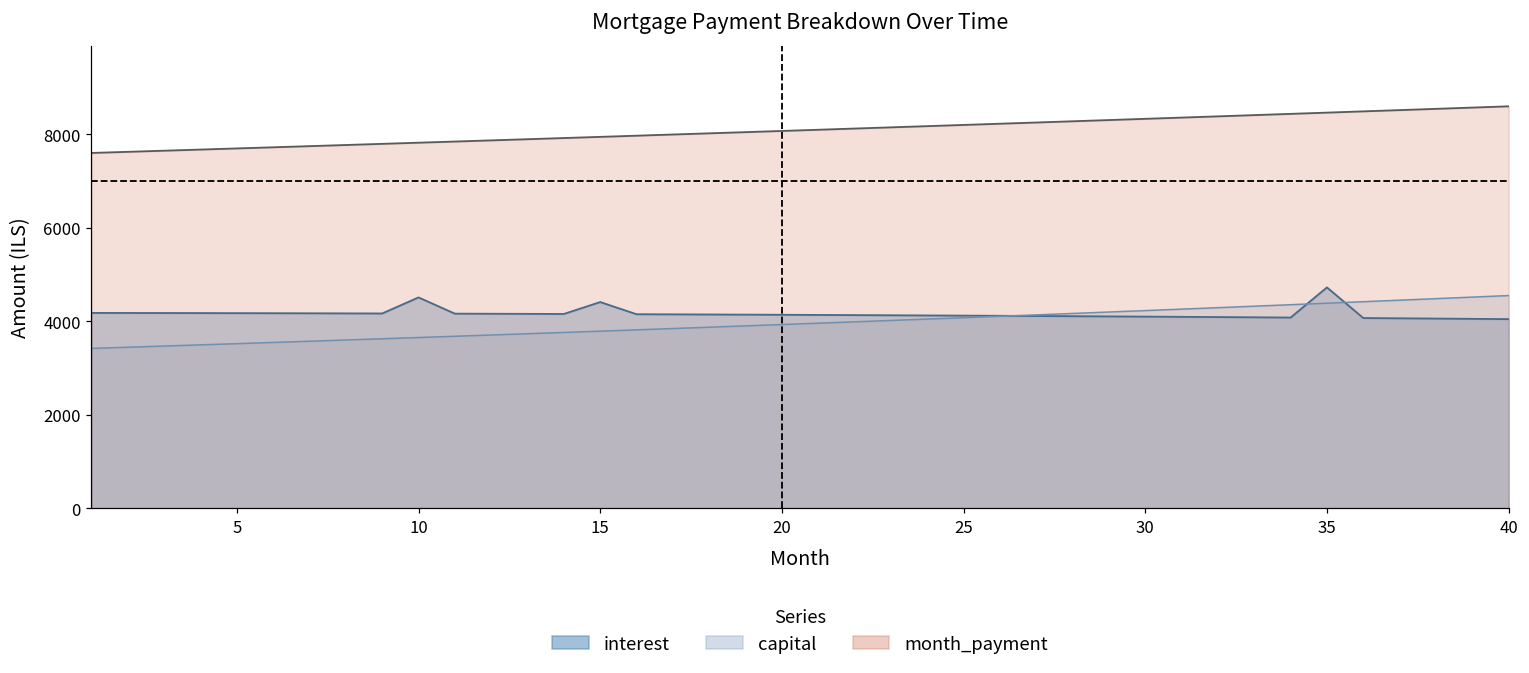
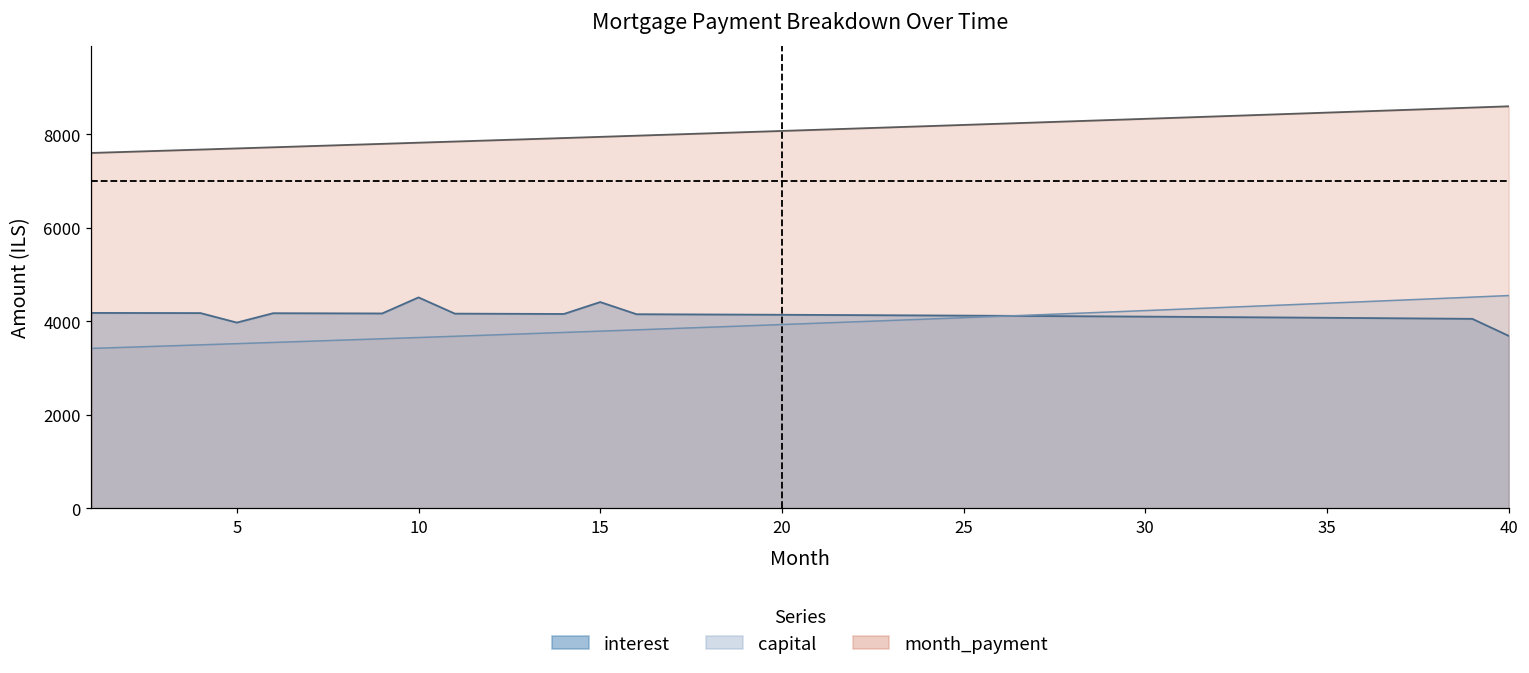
  {
    "interest": {
-     "5": 4200,
+     "5": 4000,
      "10": 4500,
      "15": 4400,
      "20": 4100,
      "30": 4100,
-     "35": 4700,
-     "40": 4000
+     "35": 4100,
+     "40": 3700
    }
  }
